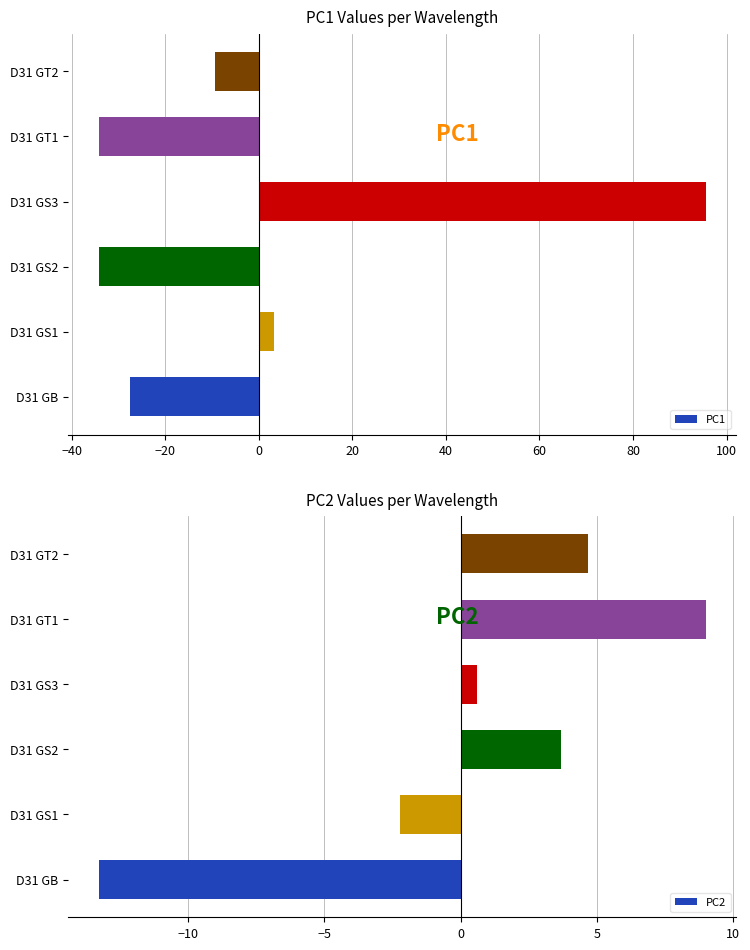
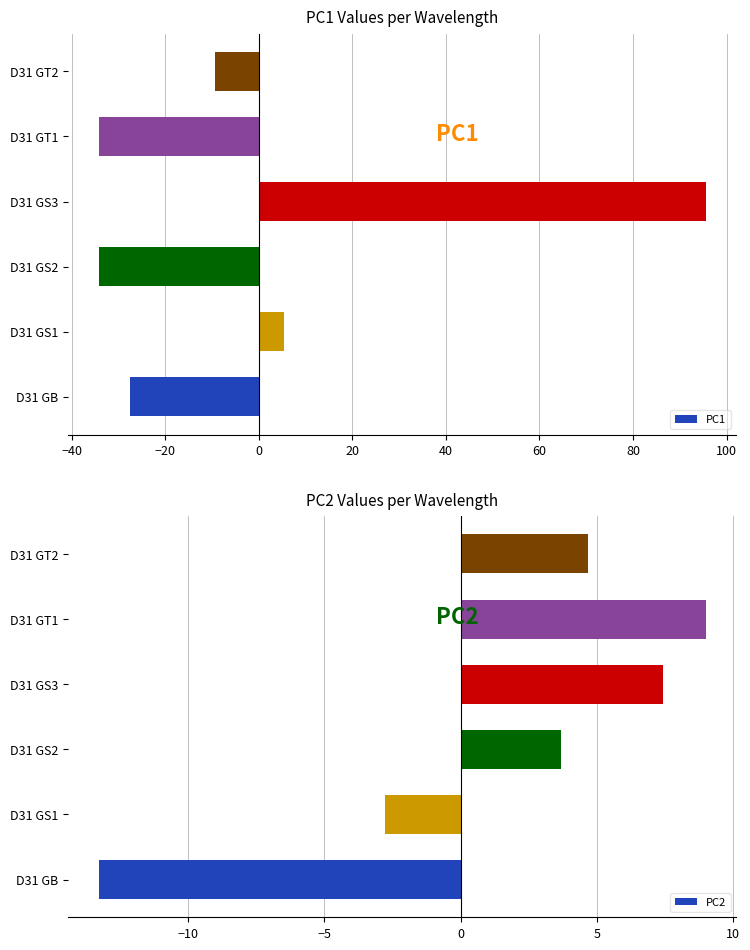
  {
    "PC1 Values per Wavelength": {
      "D31 GT2": -9,
      "D31 GT1": -34,
      "D31 GS3": 96,
      "D31 GS2": -34,
-     "D31 GS1": 3,
+     "D31 GS1": 5,
      "D31 GB": -27
    },
    "PC2 Values per Wavelength": {
      "D31 GT2": 4.7,
      "D31 GT1": 9.0,
-     "D31 GS3": 0.6,
+     "D31 GS3": 7.4,
      "D31 GS2": 3.7,
-     "D31 GS1": -2.2,
+     "D31 GS1": -2.8,
      "D31 GB": -13.3
    }
  }
